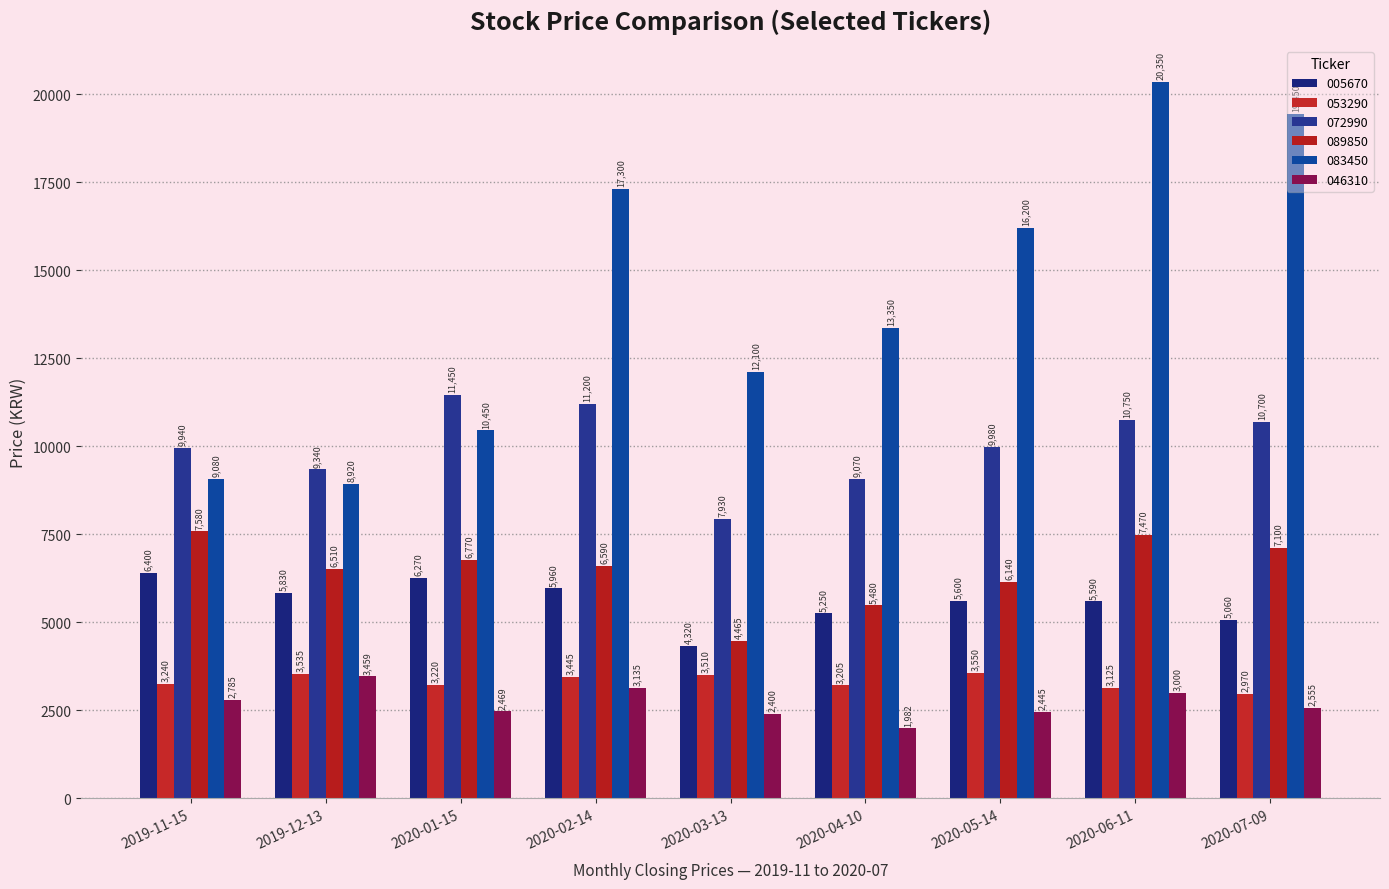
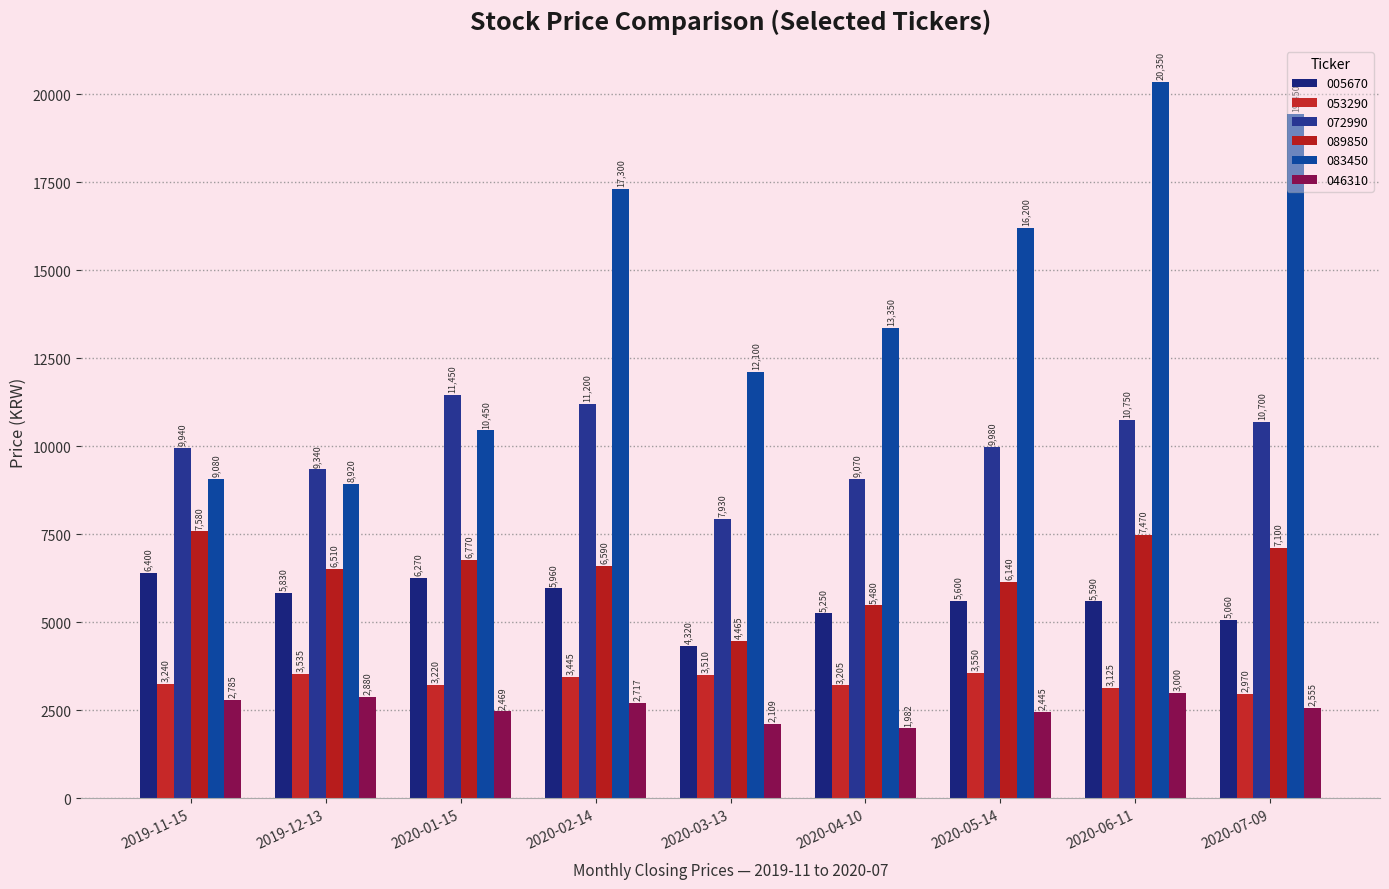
  {
    "046310": {
      "2019-11-15": "2,785",
-     "2019-12-13": "3,459",
+     "2019-12-13": "2,880",
      "2020-01-15": "2,469",
-     "2020-02-14": "3,135",
-     "2020-03-13": "2,400",
+     "2020-02-14": "2,717",
+     "2020-03-13": "2,109",
      "2020-04-10": "1,982",
      "2020-05-14": "2,445",
      "2020-06-11": "3,000",
      "2020-07-09": "2,555"
    }
  }
